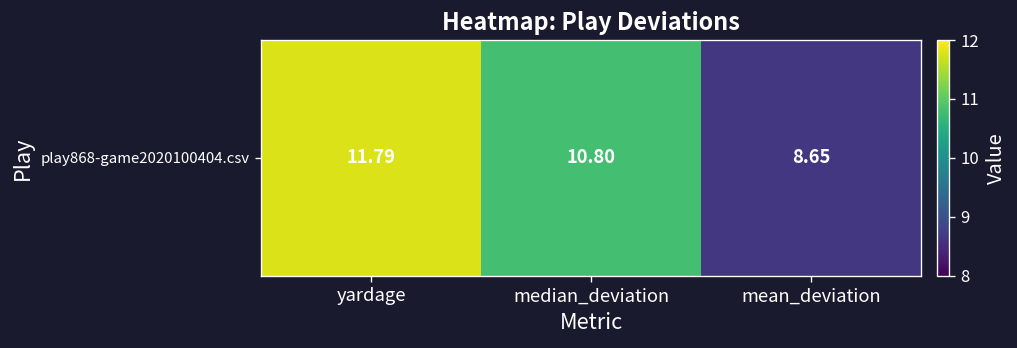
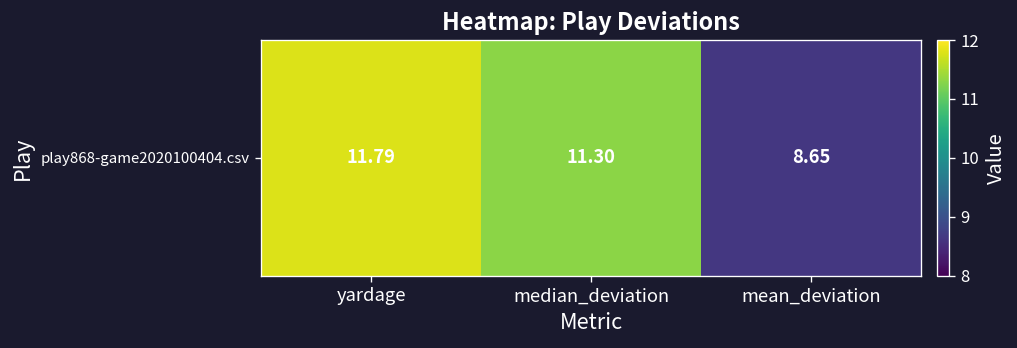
  {
    "play868-game2020100404.csv": {
      "yardage": 11.79,
-     "median_deviation": 10.80,
+     "median_deviation": 11.30,
      "mean_deviation": 8.65
    }
  }
